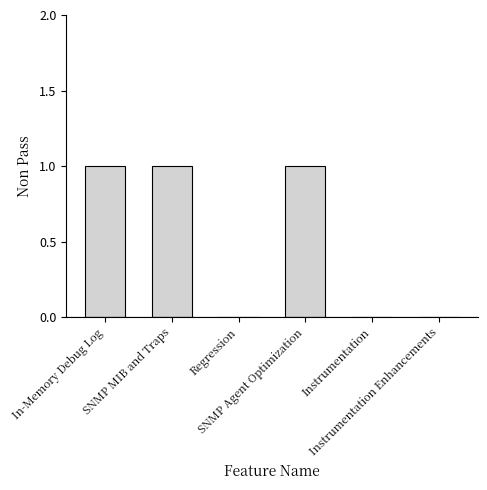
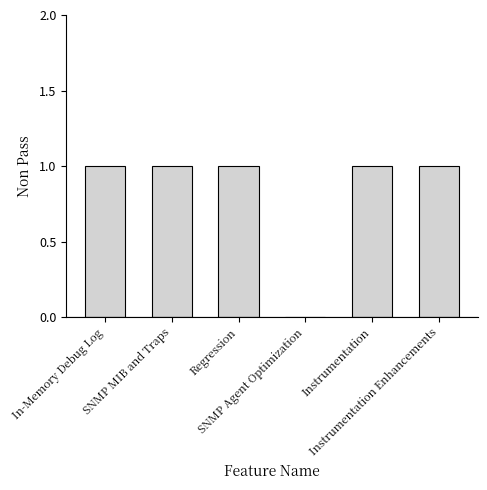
  {
    "In-Memory Debug Log": 1,
    "SNMP MIB and Traps": 1,
-   "Regression": 0,
-   "SNMP Agent Optimization": 1,
-   "Instrumentation": 0,
-   "Instrumentation Enhancements": 0
+   "Regression": 1,
+   "SNMP Agent Optimization": 0,
+   "Instrumentation": 1,
+   "Instrumentation Enhancements": 1
  }
